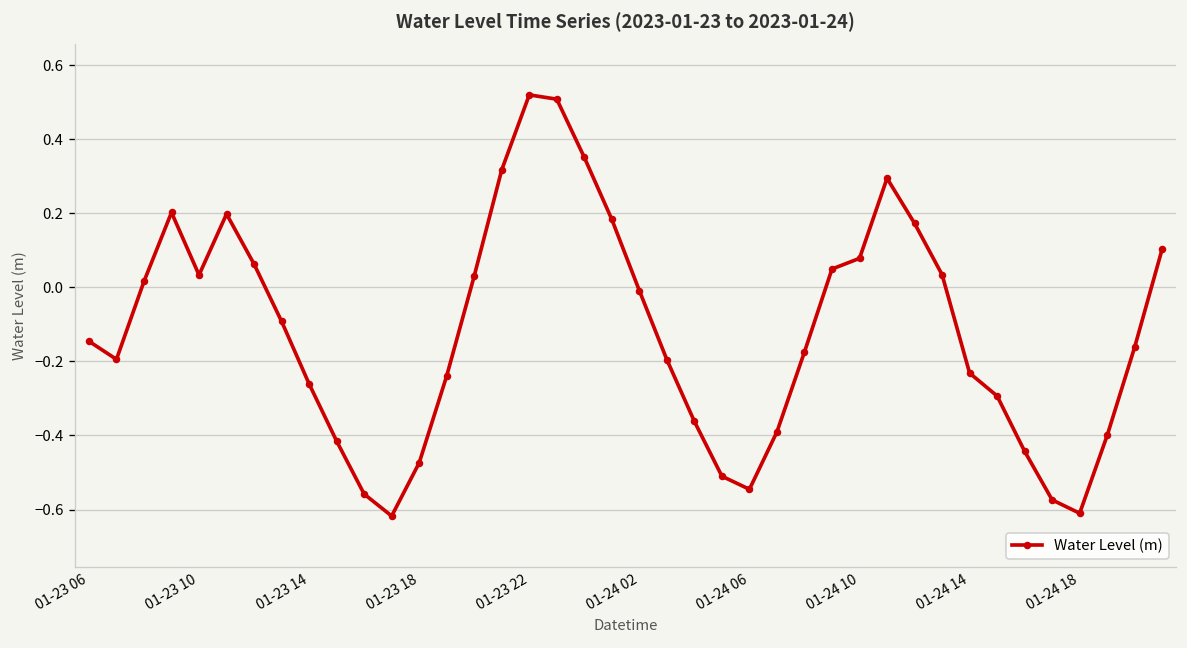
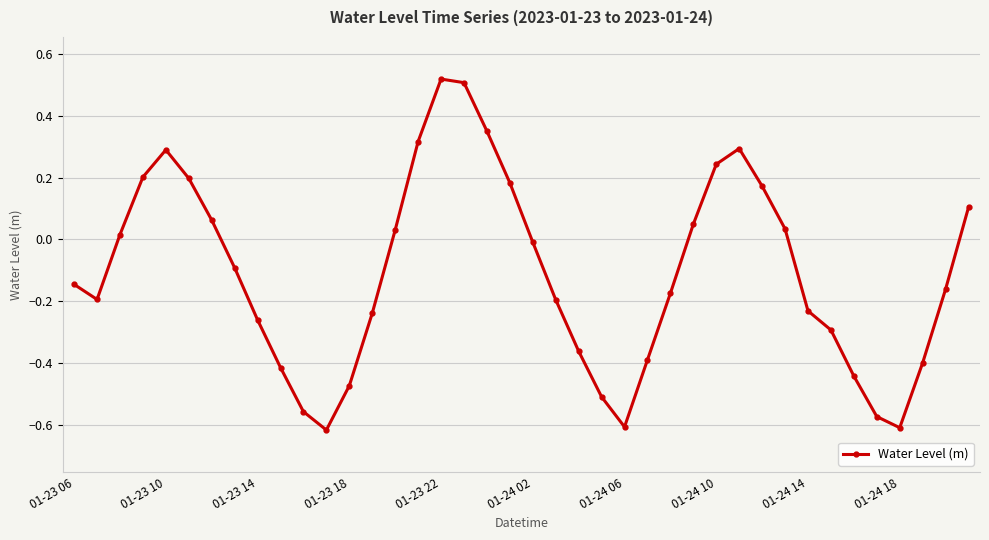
  {
    "01-23 06": -0.15,
-   "01-23 10": 0.03,
+   "01-23 10": 0.29,
    "01-23 14": -0.26,
    "01-23 18": -0.47,
    "01-23 22": 0.52,
    "01-24 02": -0.01,
-   "01-24 06": -0.55,
-   "01-24 10": 0.08,
+   "01-24 06": -0.61,
+   "01-24 10": 0.24,
    "01-24 14": -0.23,
    "01-24 18": -0.61
  }
